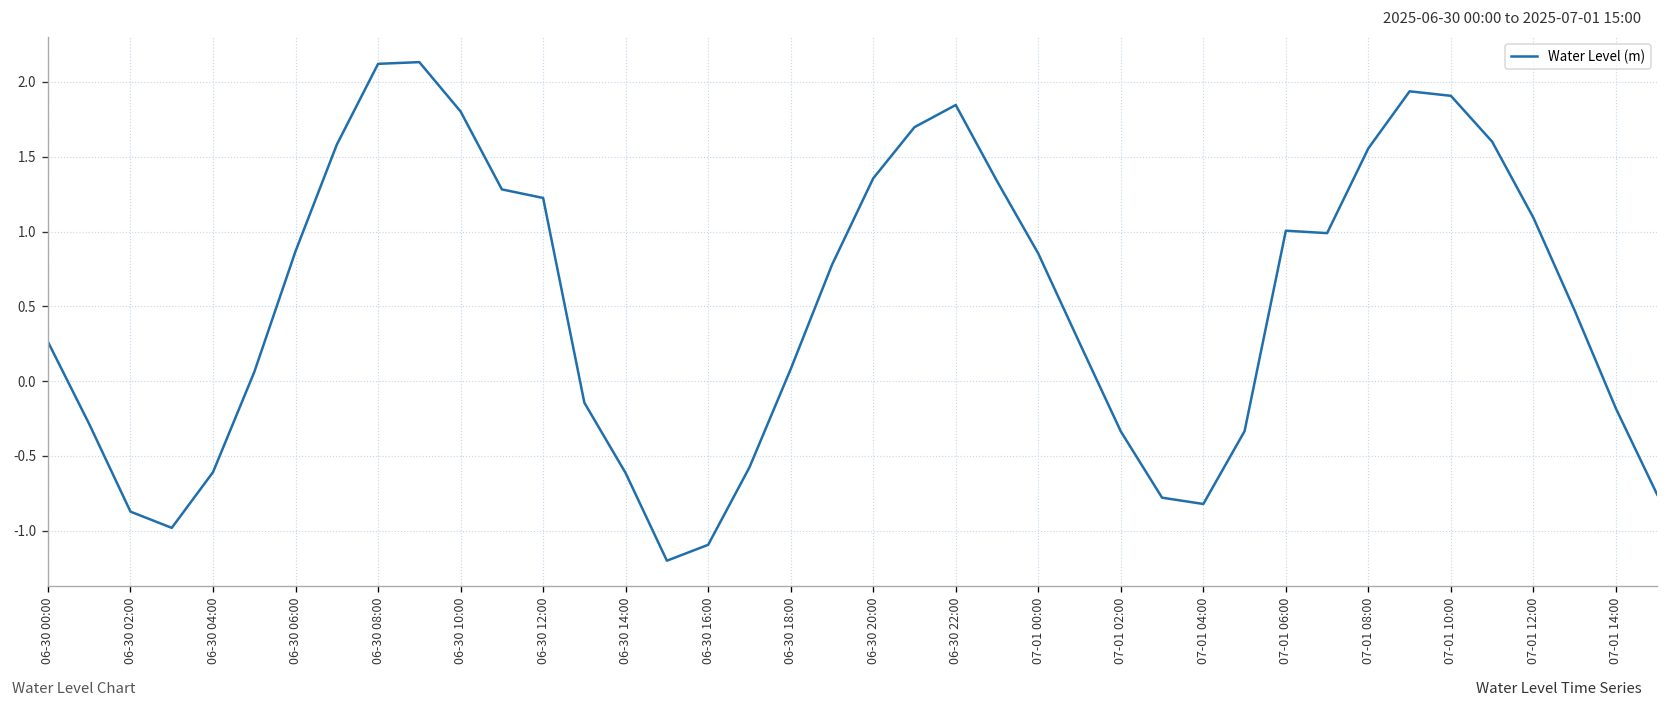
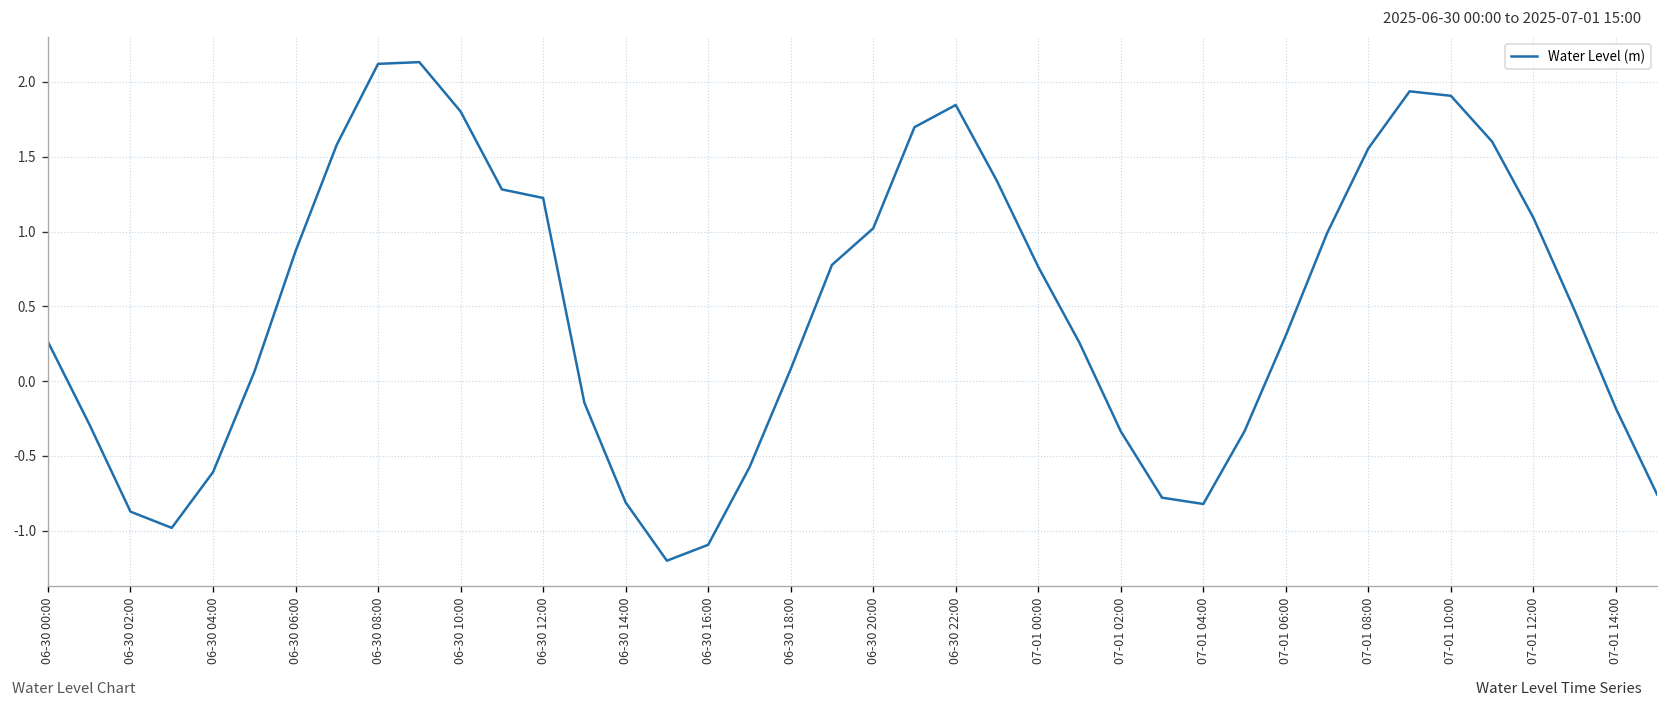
  {
    "06-30 00:00": 0.26,
    "06-30 02:00": -0.87,
    "06-30 04:00": -0.61,
    "06-30 06:00": 0.87,
    "06-30 08:00": 2.12,
    "06-30 10:00": 1.80,
    "06-30 12:00": 1.22,
-   "06-30 14:00": -0.61,
+   "06-30 14:00": -0.81,
    "06-30 16:00": -1.09,
    "06-30 18:00": 0.08,
-   "06-30 20:00": 1.36,
+   "06-30 20:00": 1.02,
    "06-30 22:00": 1.85,
-   "07-01 00:00": 0.85,
+   "07-01 00:00": 0.76,
    "07-01 02:00": -0.34,
    "07-01 04:00": -0.82,
-   "07-01 06:00": 1.01,
+   "07-01 06:00": 0.31,
    "07-01 08:00": 1.56,
    "07-01 10:00": 1.91,
    "07-01 12:00": 1.09,
    "07-01 14:00": -0.18
  }
